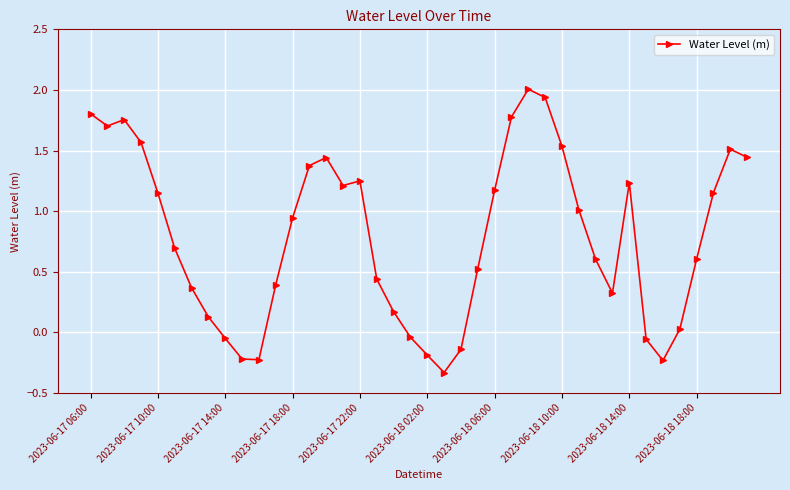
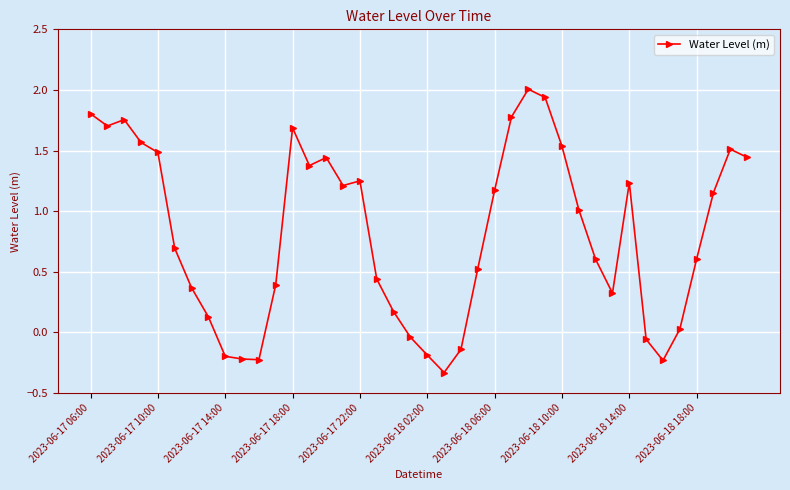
  {
    "2023-06-17 06:00": 1.80,
-   "2023-06-17 10:00": 1.15,
-   "2023-06-17 14:00": -0.05,
-   "2023-06-17 18:00": 0.94,
+   "2023-06-17 10:00": 1.48,
+   "2023-06-17 14:00": -0.20,
+   "2023-06-17 18:00": 1.69,
    "2023-06-17 22:00": 1.25,
    "2023-06-18 02:00": -0.19,
    "2023-06-18 06:00": 1.17,
    "2023-06-18 10:00": 1.54,
    "2023-06-18 14:00": 1.23,
    "2023-06-18 18:00": 0.61
  }
